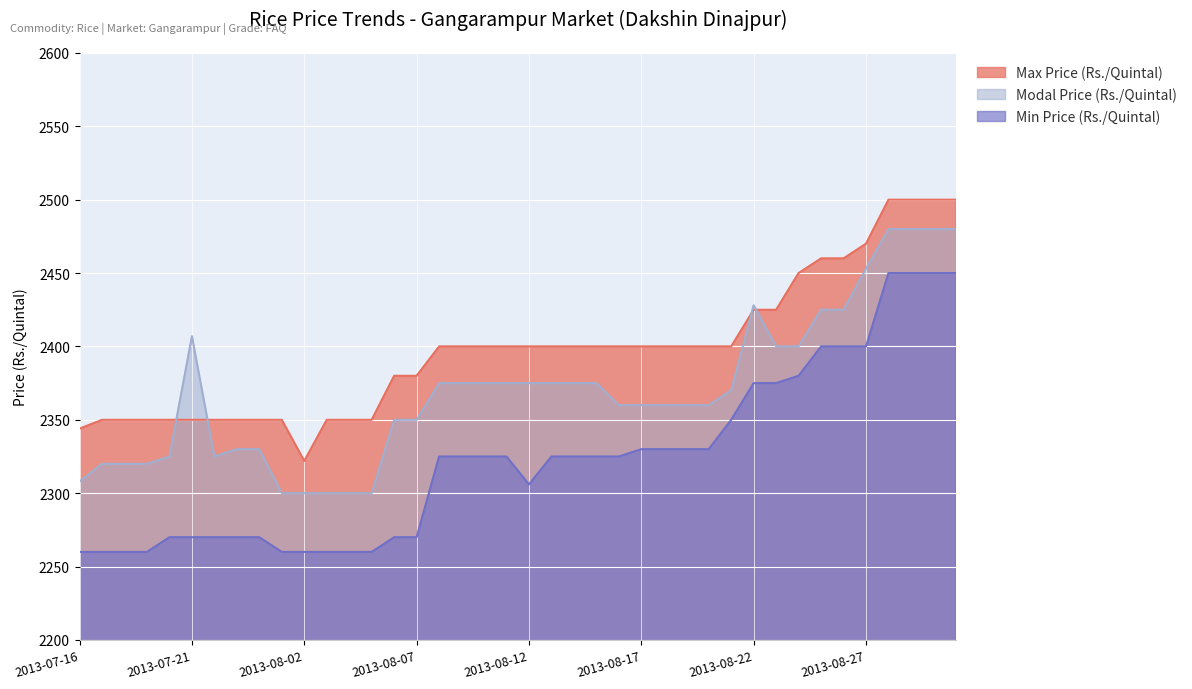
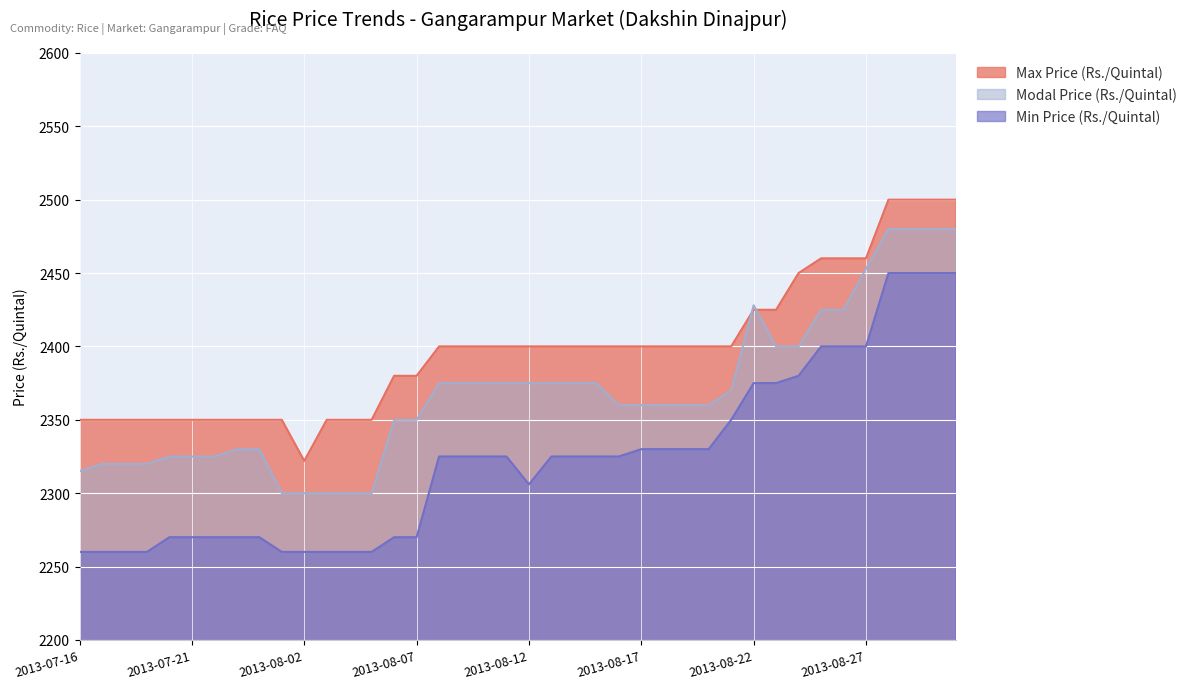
  {
    "Max Price (Rs./Quintal)": {
-     "2013-07-16": 2344,
+     "2013-07-16": 2350,
      "2013-07-21": 2350,
      "2013-08-02": 2322,
      "2013-08-07": 2380,
      "2013-08-12": 2400,
      "2013-08-17": 2400,
      "2013-08-22": 2425,
-     "2013-08-27": 2470
+     "2013-08-27": 2460
    },
    "Modal Price (Rs./Quintal)": {
-     "2013-07-16": 2308,
-     "2013-07-21": 2407,
+     "2013-07-16": 2315,
+     "2013-07-21": 2325,
      "2013-08-02": 2300,
      "2013-08-07": 2350,
      "2013-08-12": 2375,
      "2013-08-17": 2360,
      "2013-08-22": 2428,
      "2013-08-27": 2453
    },
    "Min Price (Rs./Quintal)": {
      "2013-07-16": 2260,
      "2013-07-21": 2270,
      "2013-08-02": 2260,
      "2013-08-07": 2270,
      "2013-08-12": 2306,
      "2013-08-17": 2330,
      "2013-08-22": 2375,
      "2013-08-27": 2400
    }
  }
